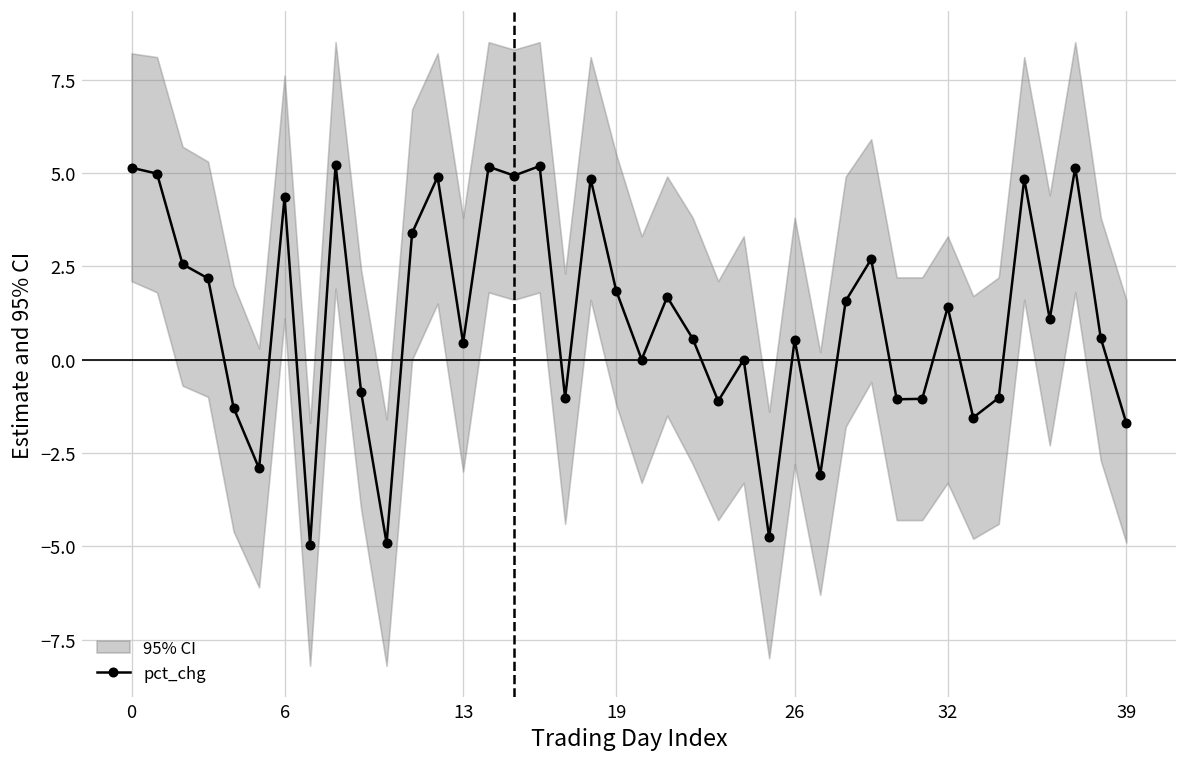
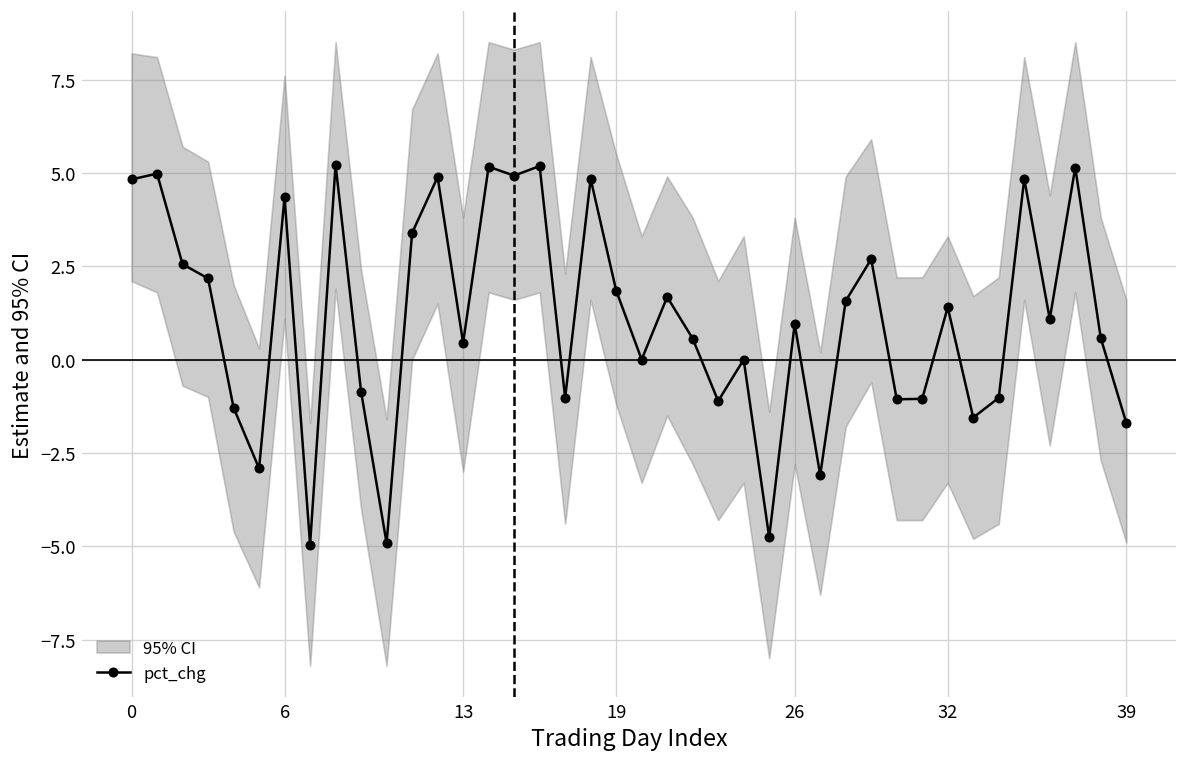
  {
    "pct_chg": {
-     "0": 5.1,
+     "0": 4.8,
      "6": 4.3,
      "13": 0.4,
      "19": 1.8,
-     "26": 0.5,
+     "26": 1.0,
      "32": 1.4,
      "39": -1.7
    }
  }
